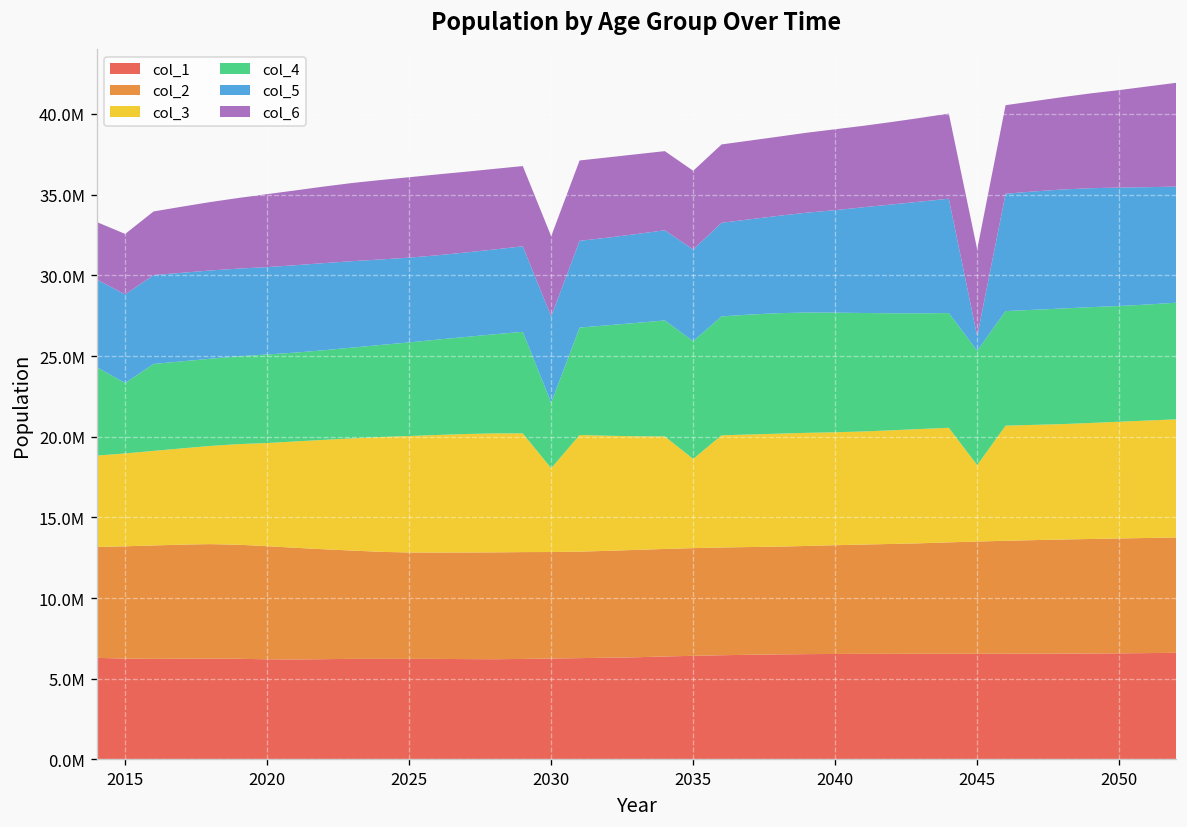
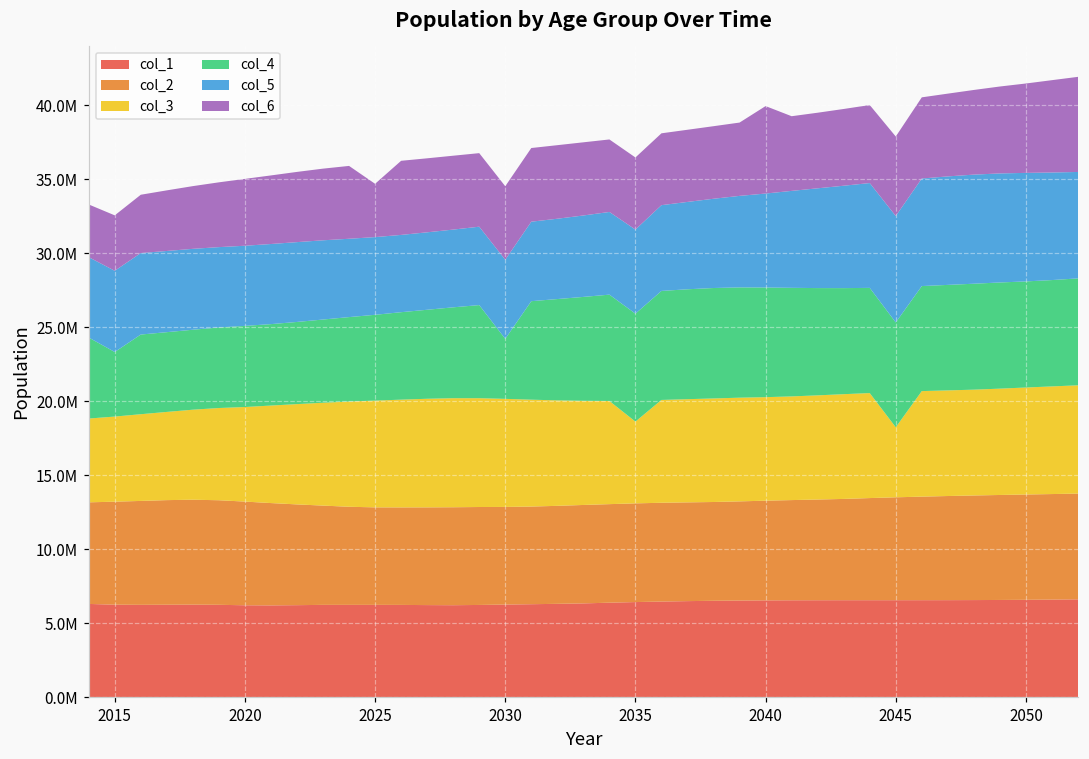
  {
    "col_3": {
      "2015": 5800000,
      "2020": 6400000,
      "2025": 7200000,
-     "2030": 5200000,
+     "2030": 7300000,
      "2035": 5500000,
      "2040": 7000000,
      "2045": 4700000,
      "2050": 7200000
    },
    "col_4": {
      "2015": 4400000,
      "2020": 5500000,
      "2025": 5800000,
      "2030": 4100000,
      "2035": 7300000,
      "2040": 7400000,
      "2045": 7100000,
      "2050": 7200000
    },
    "col_5": {
      "2015": 5500000,
      "2020": 5400000,
      "2025": 5300000,
      "2030": 5300000,
      "2035": 5700000,
      "2040": 6400000,
-     "2045": 900000,
+     "2045": 7200000,
      "2050": 7300000
    },
    "col_6": {
      "2015": 3700000,
      "2020": 4500000,
-     "2025": 5000000,
+     "2025": 3600000,
      "2030": 5000000,
      "2035": 4900000,
-     "2040": 5000000,
+     "2040": 5900000,
      "2045": 5400000,
      "2050": 6000000
    }
  }
